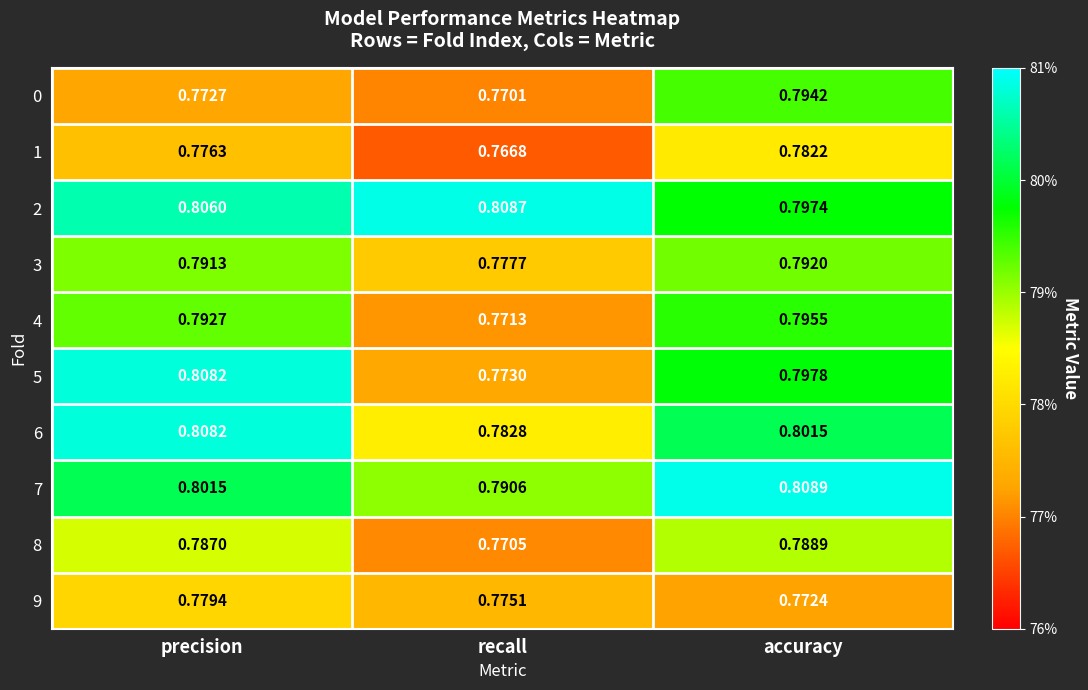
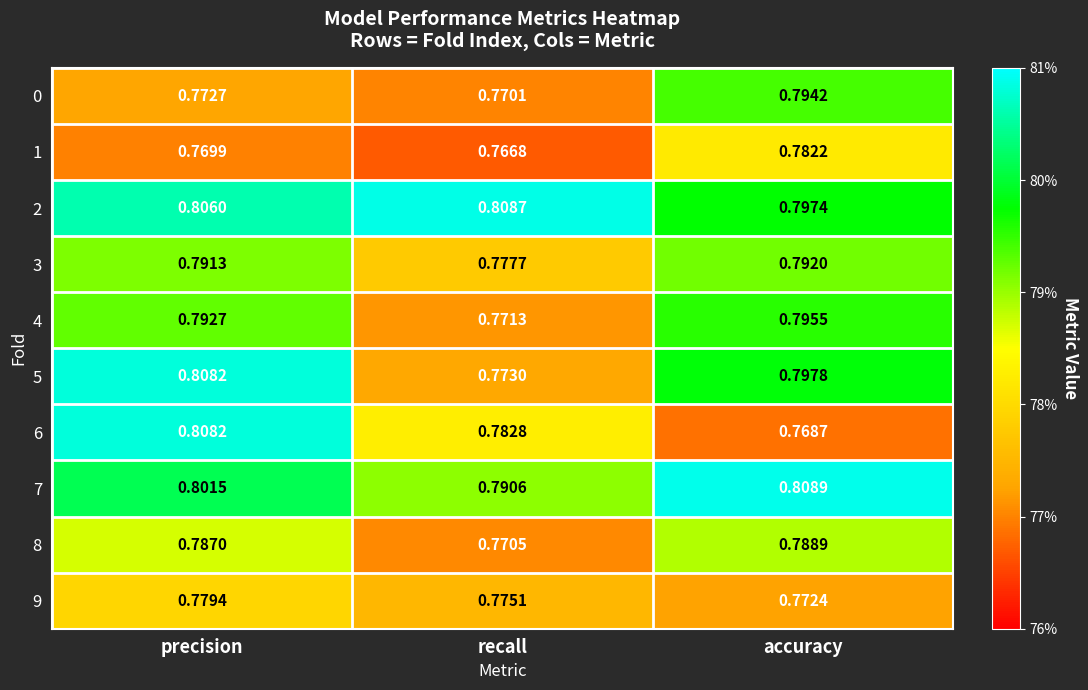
  {
    "0": {
      "precision": 0.7727,
      "recall": 0.7701,
      "accuracy": 0.7942
    },
    "1": {
-     "precision": 0.7763,
+     "precision": 0.7699,
      "recall": 0.7668,
      "accuracy": 0.7822
    },
    "2": {
      "precision": 0.8060,
      "recall": 0.8087,
      "accuracy": 0.7974
    },
    "3": {
      "precision": 0.7913,
      "recall": 0.7777,
      "accuracy": 0.7920
    },
    "4": {
      "precision": 0.7927,
      "recall": 0.7713,
      "accuracy": 0.7955
    },
    "5": {
      "precision": 0.8082,
      "recall": 0.7730,
      "accuracy": 0.7978
    },
    "6": {
      "precision": 0.8082,
      "recall": 0.7828,
-     "accuracy": 0.8015
+     "accuracy": 0.7687
    },
    "7": {
      "precision": 0.8015,
      "recall": 0.7906,
      "accuracy": 0.8089
    },
    "8": {
      "precision": 0.7870,
      "recall": 0.7705,
      "accuracy": 0.7889
    },
    "9": {
      "precision": 0.7794,
      "recall": 0.7751,
      "accuracy": 0.7724
    }
  }
